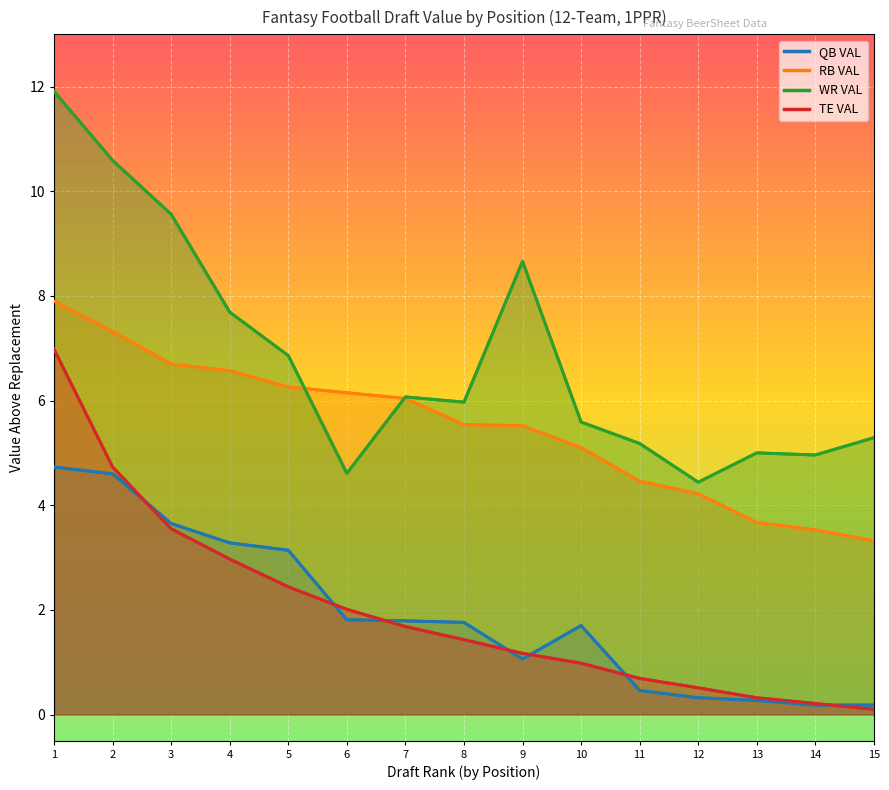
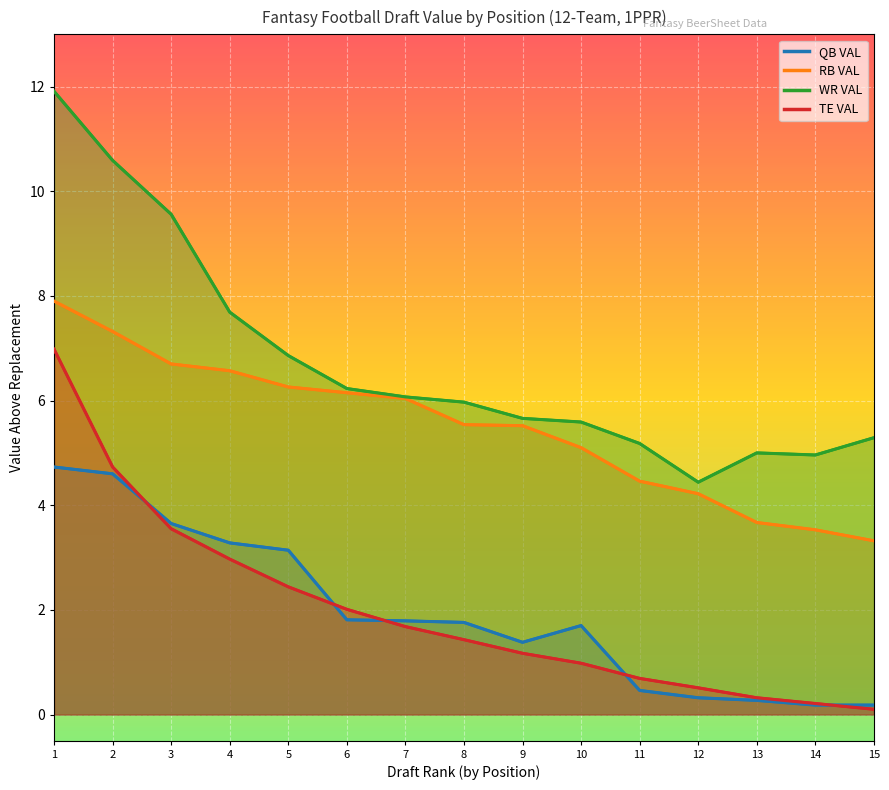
  {
    "QB VAL": {
      "1": 4.7,
      "2": 4.6,
      "3": 3.7,
      "4": 3.3,
      "5": 3.1,
      "6": 1.8,
      "7": 1.8,
      "8": 1.8,
-     "9": 1.1,
+     "9": 1.4,
      "10": 1.7,
      "11": 0.5,
      "12": 0.3,
      "13": 0.3,
      "15": 0.2
    },
    "WR VAL": {
      "1": 11.9,
      "2": 10.6,
      "3": 9.6,
      "4": 7.7,
      "5": 6.9,
-     "6": 4.6,
+     "6": 6.2,
      "8": 6.0,
-     "9": 8.7,
+     "9": 5.7,
      "10": 5.6,
      "11": 5.2,
      "12": 4.4,
      "13": 5.0,
      "14": 5.0,
      "15": 5.3
    }
  }
